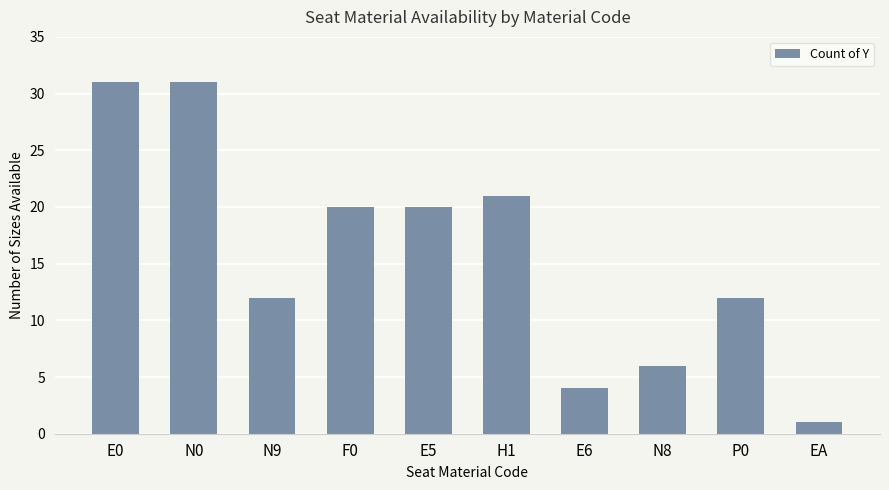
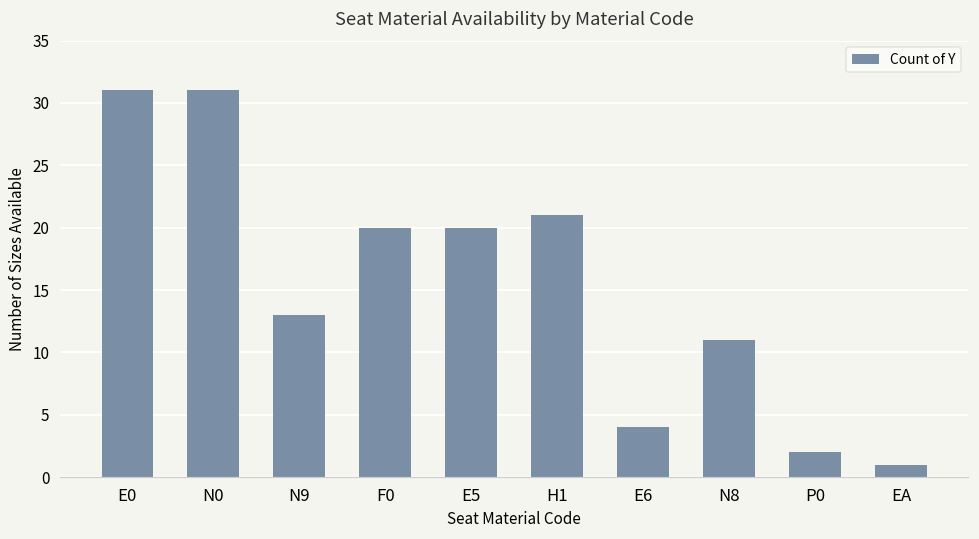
  {
    "E0": 31,
    "N0": 31,
-   "N9": 12,
+   "N9": 13,
    "F0": 20,
    "E5": 20,
    "H1": 21,
    "E6": 4,
-   "N8": 6,
-   "P0": 12,
+   "N8": 11,
+   "P0": 2,
    "EA": 1
  }
